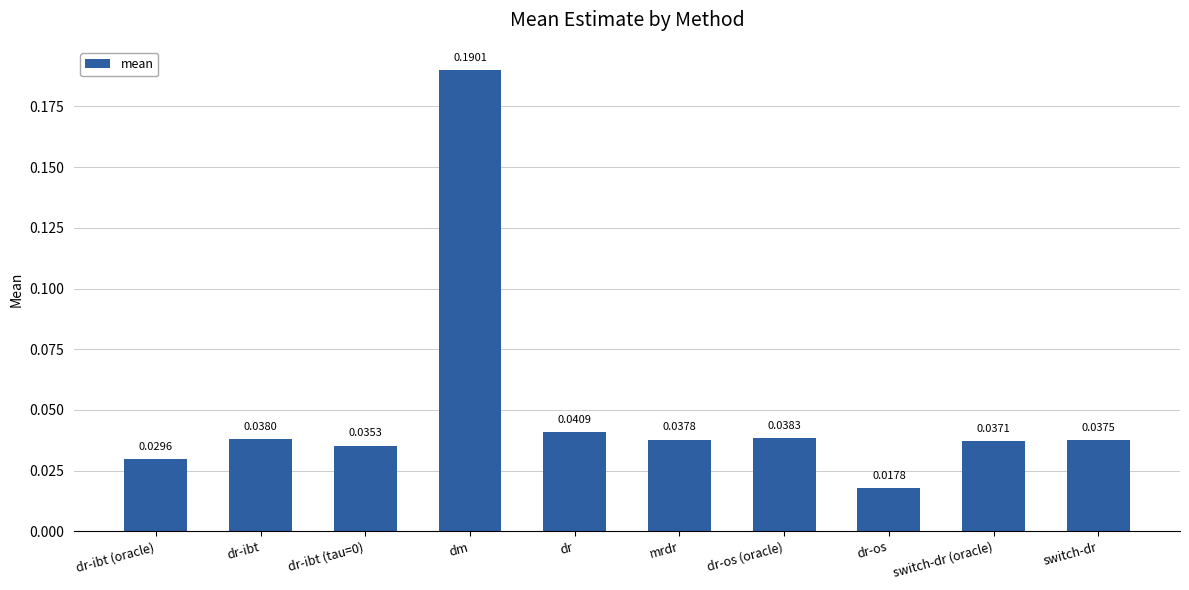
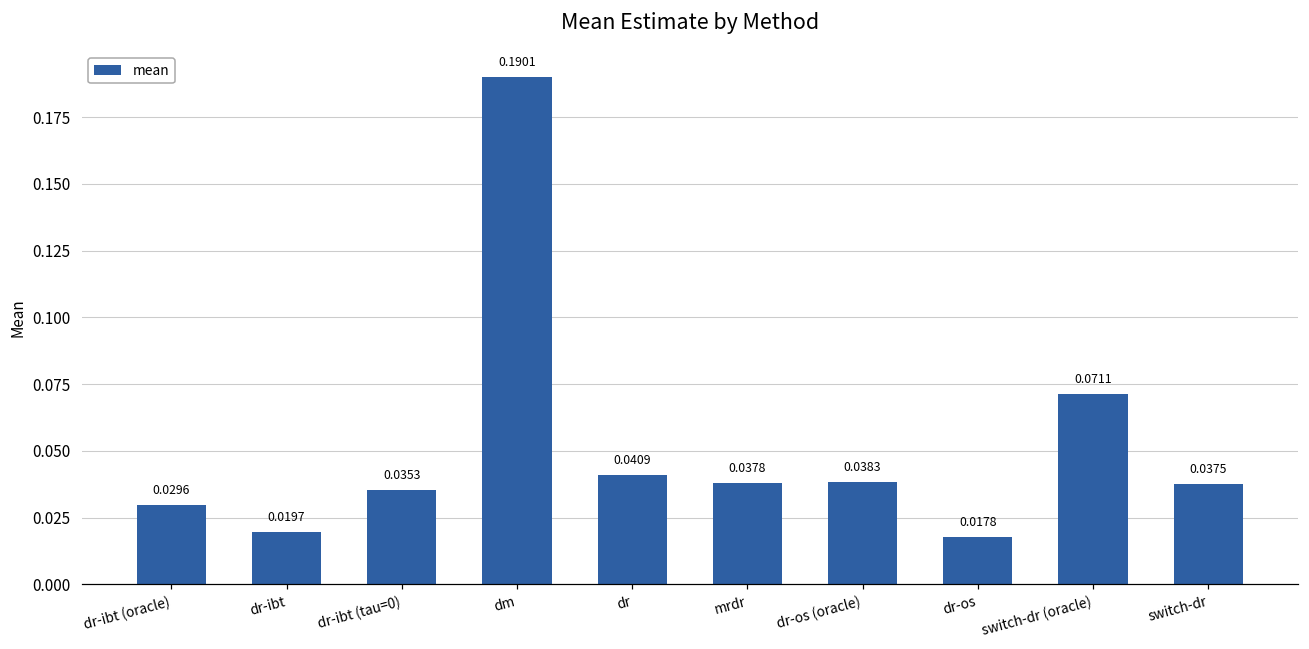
  {
    "dr-ibt (oracle)": 0.0296,
-   "dr-ibt": 0.0380,
+   "dr-ibt": 0.0197,
    "dr-ibt (tau=0)": 0.0353,
    "dm": 0.1901,
    "dr": 0.0409,
    "mrdr": 0.0378,
    "dr-os (oracle)": 0.0383,
    "dr-os": 0.0178,
-   "switch-dr (oracle)": 0.0371,
+   "switch-dr (oracle)": 0.0711,
    "switch-dr": 0.0375
  }
